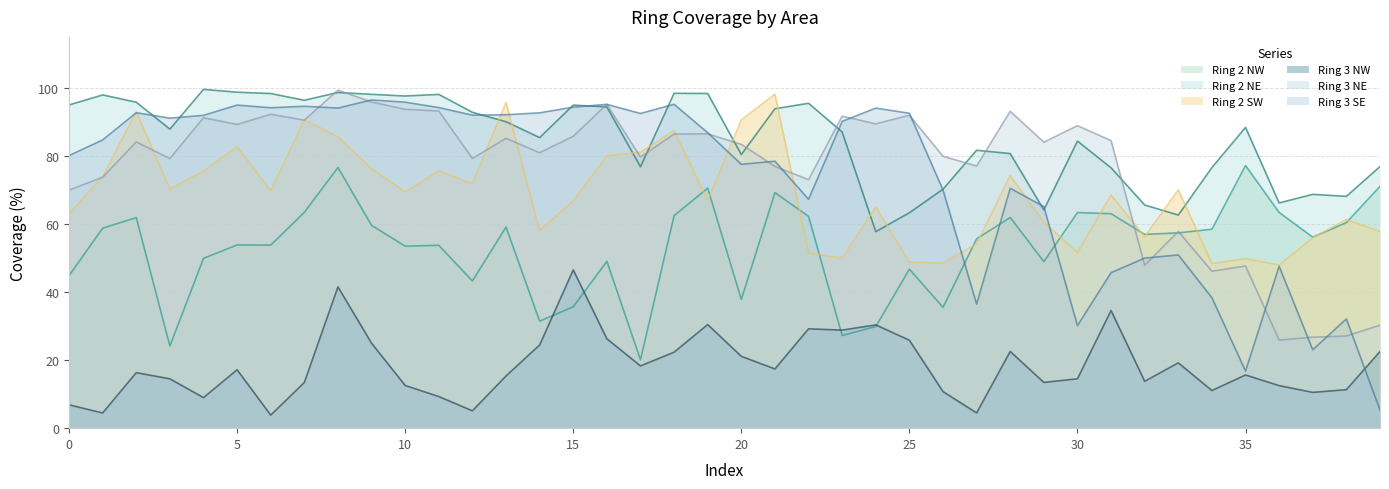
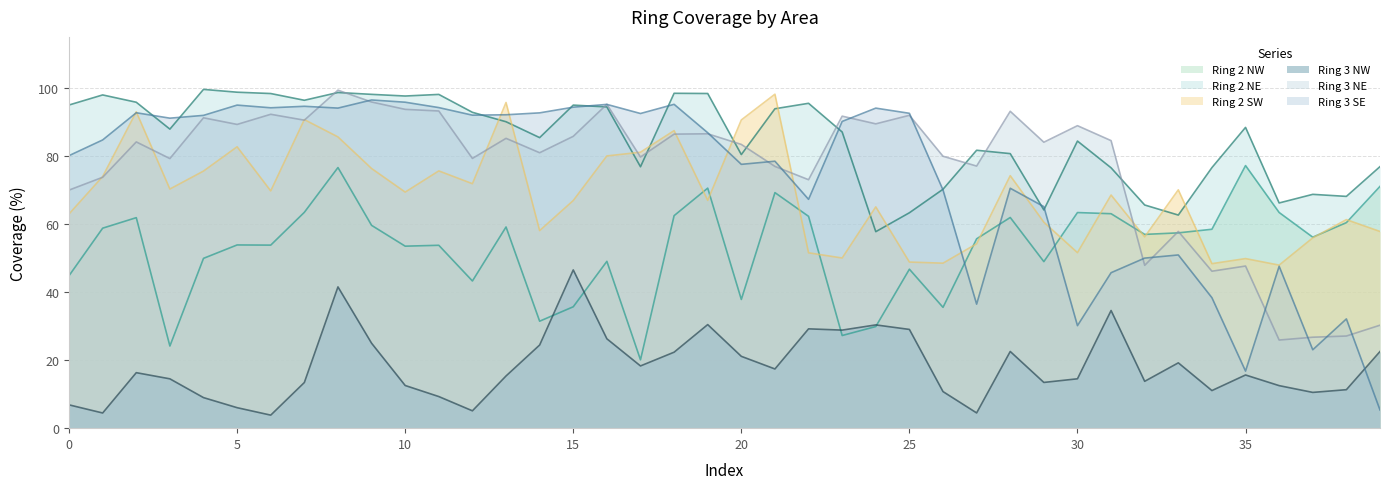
  {
    "Ring 3 NW": {
      "0": 7,
-     "5": 17,
+     "5": 6,
      "10": 13,
      "15": 47,
      "20": 21,
-     "25": 26,
+     "25": 29,
      "30": 15,
      "35": 16
    }
  }
